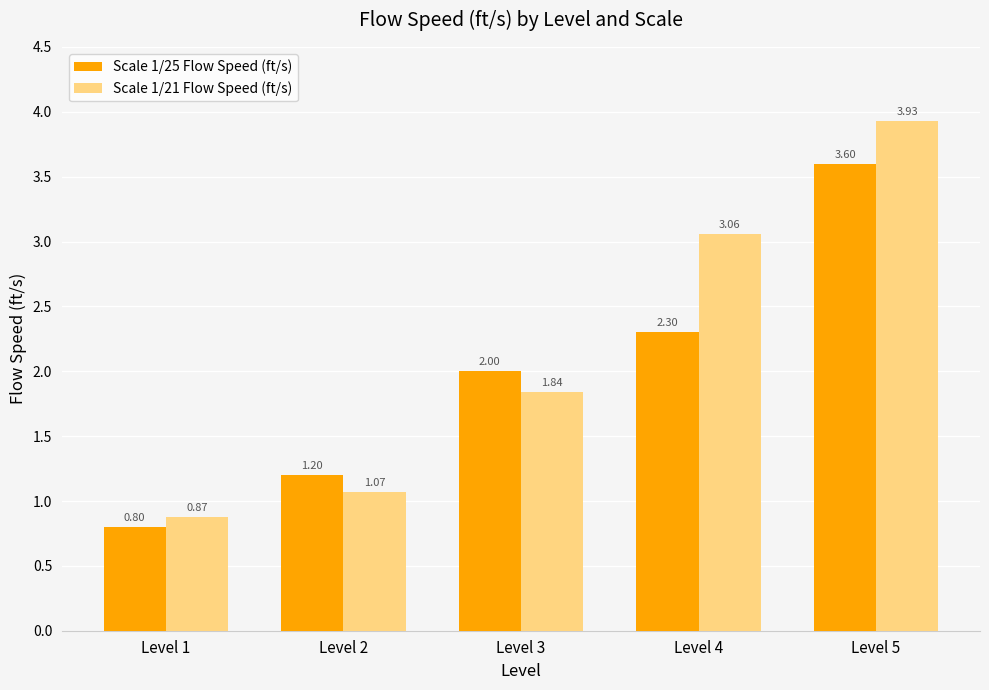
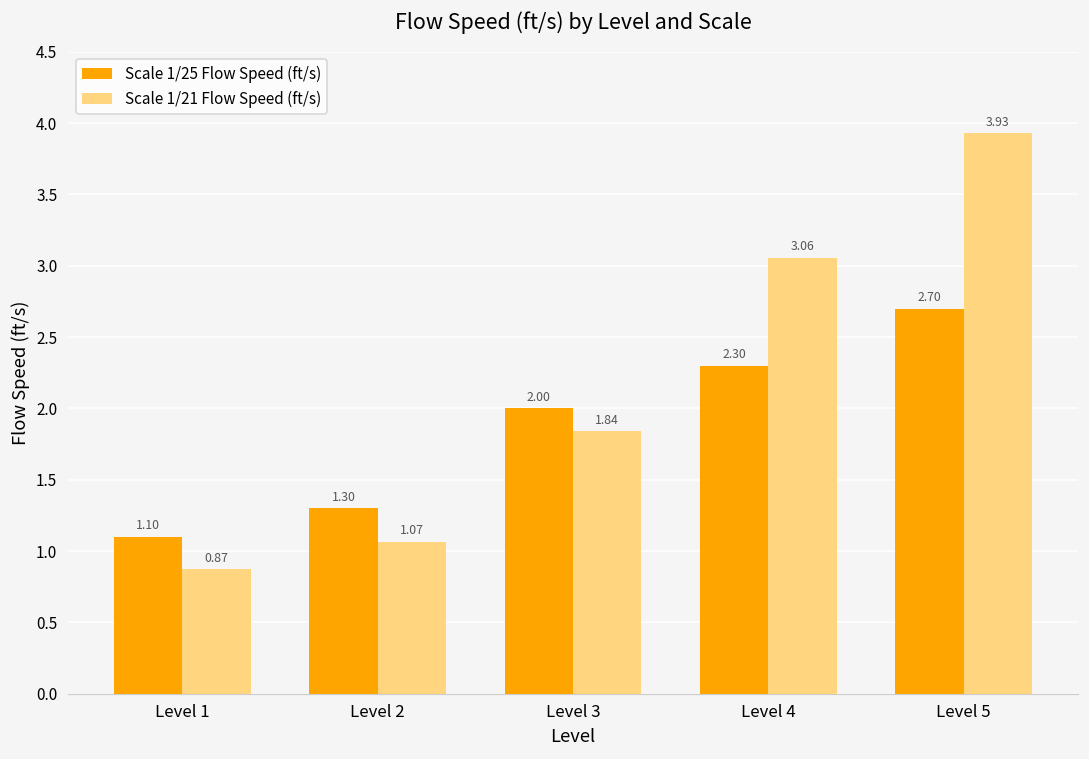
  {
    "Scale 1/25 Flow Speed (ft/s)": {
-     "Level 1": 0.80,
-     "Level 2": 1.20,
+     "Level 1": 1.10,
+     "Level 2": 1.30,
      "Level 3": 2.00,
      "Level 4": 2.30,
-     "Level 5": 3.60
+     "Level 5": 2.70
    },
    "Scale 1/21 Flow Speed (ft/s)": {
      "Level 1": 0.87,
      "Level 2": 1.07,
      "Level 3": 1.84,
      "Level 4": 3.06,
      "Level 5": 3.93
    }
  }
